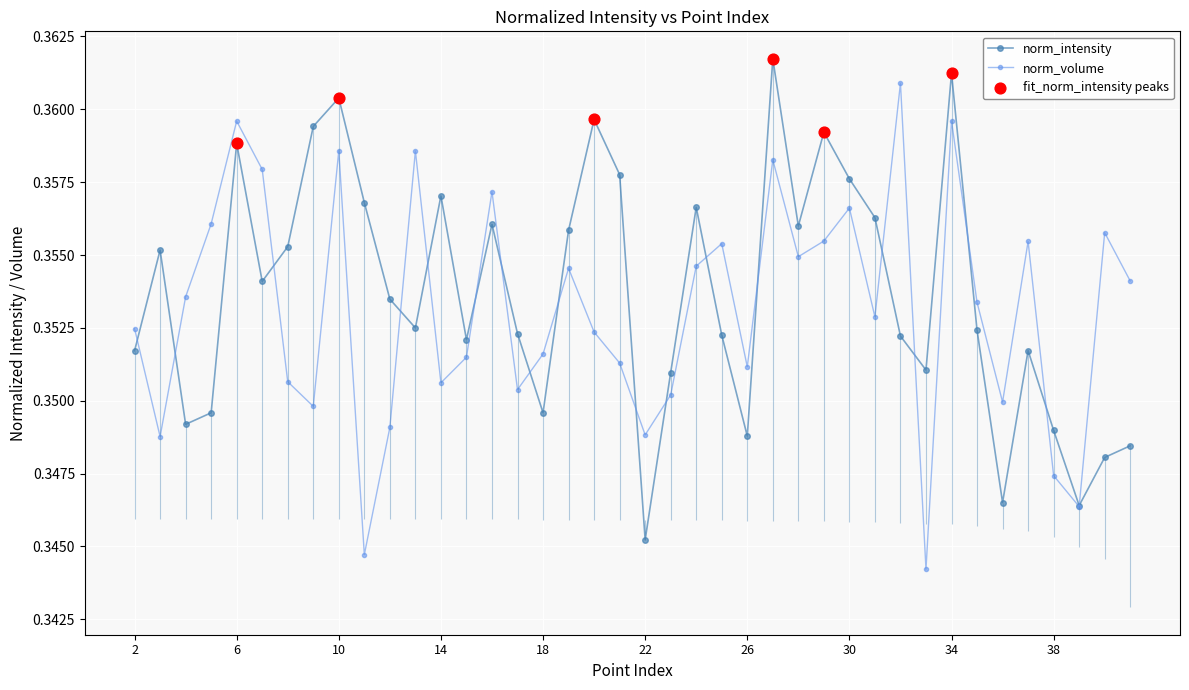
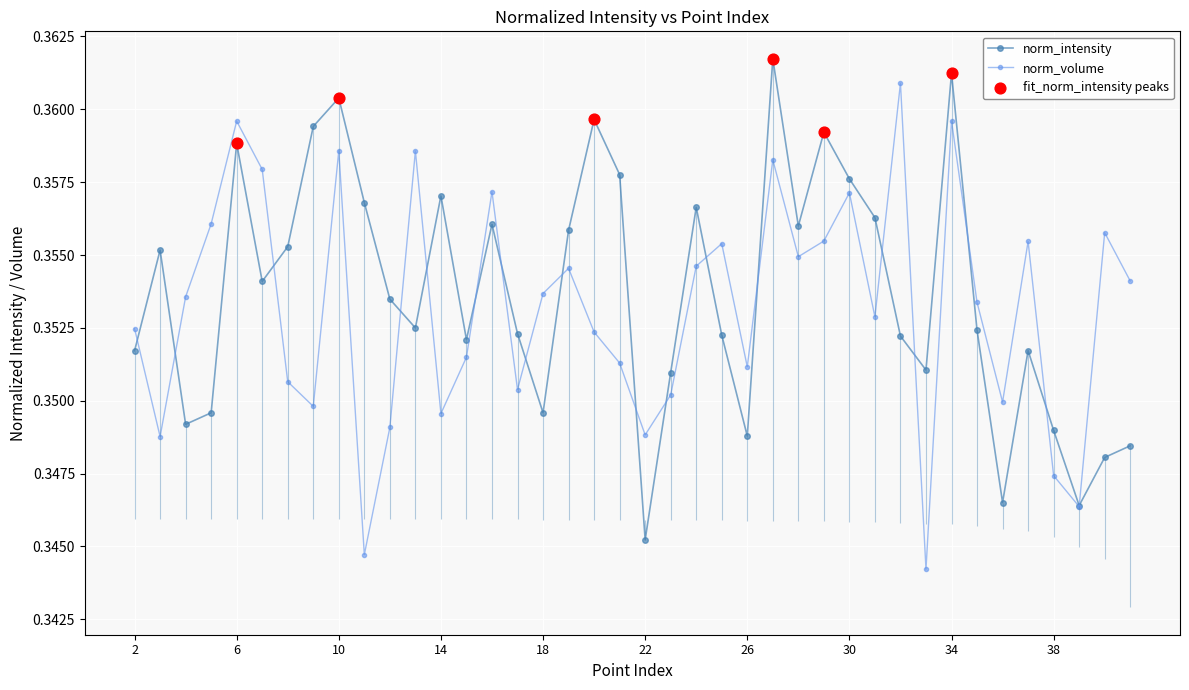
  {
    "norm_intensity": {
      "2": 0.3517,
      "14": 0.3570,
      "18": 0.3496,
      "22": 0.3452,
      "26": 0.3488,
      "30": 0.3576,
      "38": 0.3490
    },
    "norm_volume": {
      "2": 0.3525,
      "6": 0.3596,
      "10": 0.3586,
-     "14": 0.3506,
-     "18": 0.3516,
+     "14": 0.3496,
+     "18": 0.3537,
      "22": 0.3488,
      "26": 0.3512,
-     "30": 0.3566,
+     "30": 0.3571,
      "34": 0.3596,
      "38": 0.3474
    }
  }
